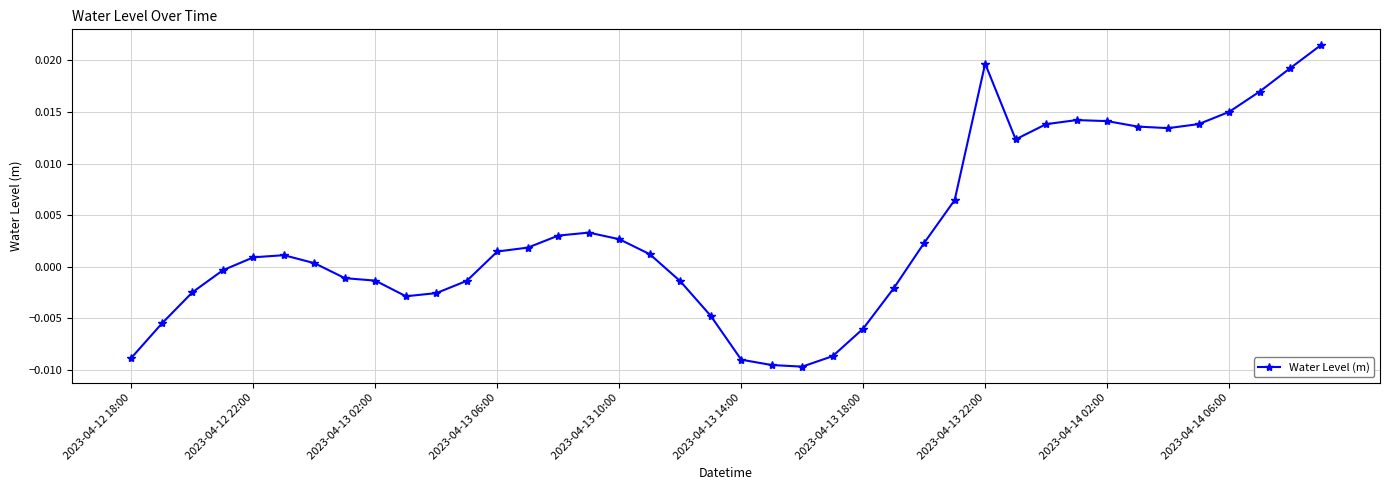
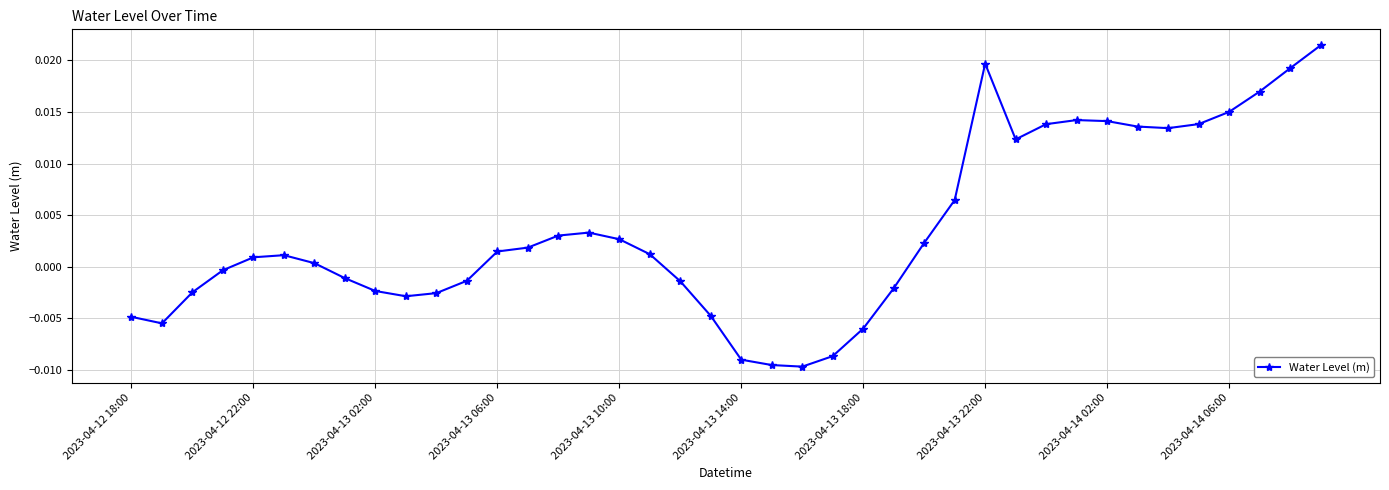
  {
-   "2023-04-12 18:00": -0.0088,
+   "2023-04-12 18:00": -0.0049,
    "2023-04-12 22:00": 0.0009,
-   "2023-04-13 02:00": -0.0014,
+   "2023-04-13 02:00": -0.0024,
    "2023-04-13 06:00": 0.0015,
    "2023-04-13 10:00": 0.0027,
    "2023-04-13 14:00": -0.0090,
    "2023-04-13 18:00": -0.0060,
    "2023-04-13 22:00": 0.0197,
    "2023-04-14 02:00": 0.0141,
    "2023-04-14 06:00": 0.0150
  }
